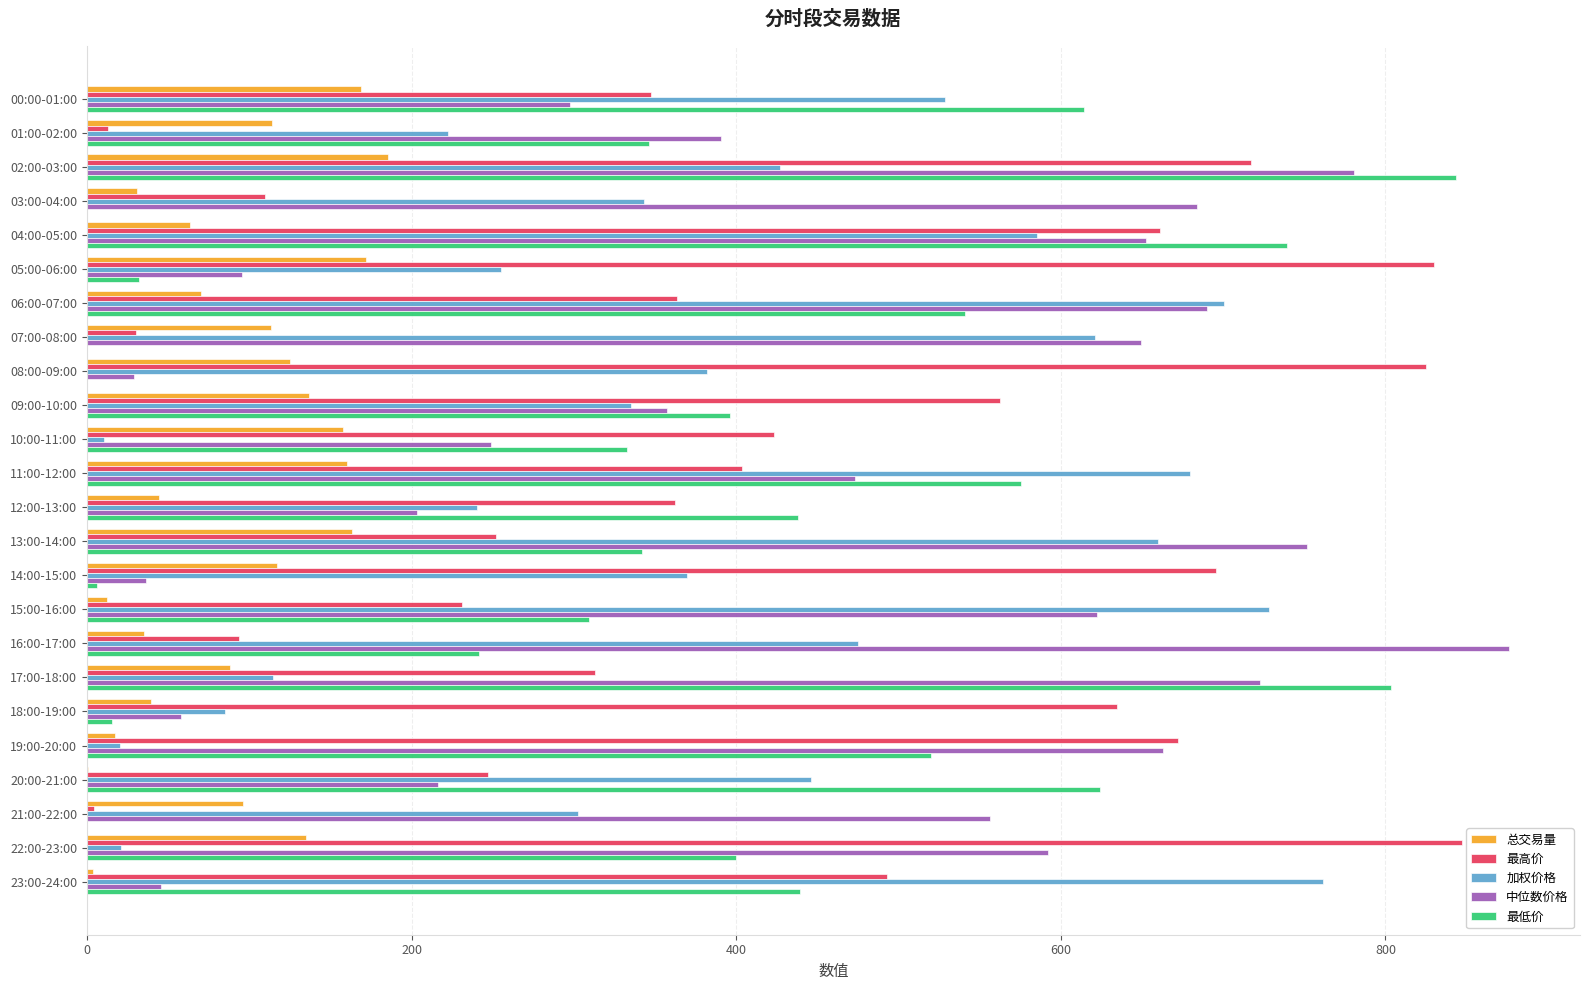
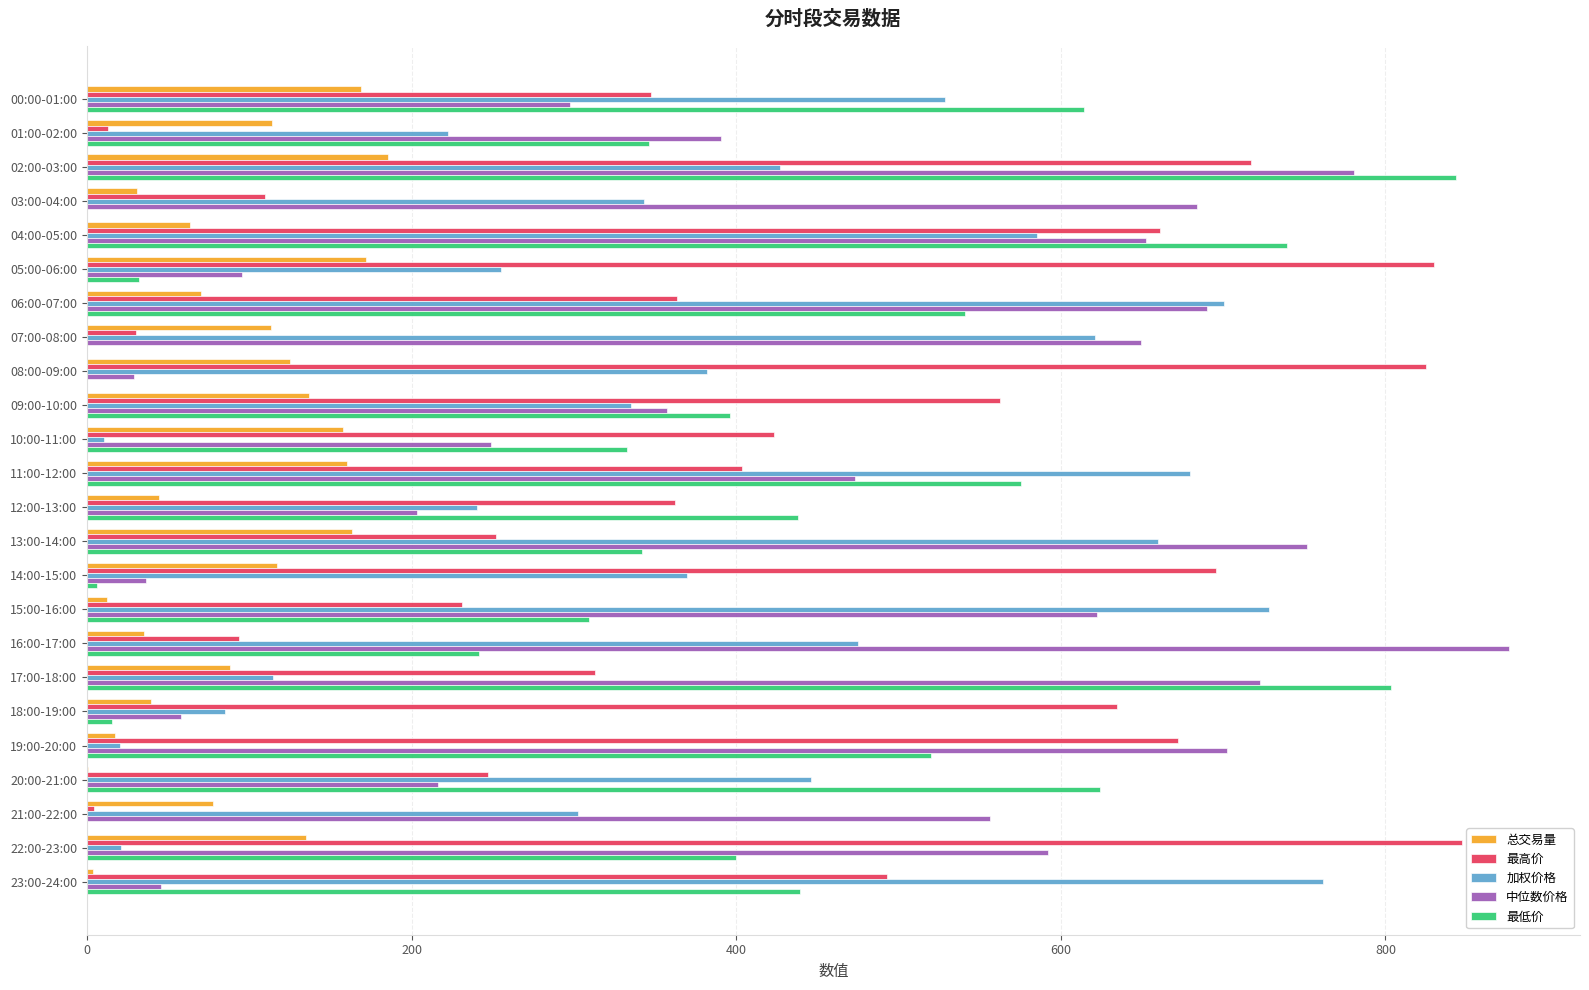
  {
    "总交易量": {
      "00:00-01:00": 169,
      "01:00-02:00": 114,
      "02:00-03:00": 185,
      "03:00-04:00": 31,
      "04:00-05:00": 63,
      "05:00-06:00": 172,
      "06:00-07:00": 70,
      "07:00-08:00": 114,
      "08:00-09:00": 125,
      "09:00-10:00": 137,
      "10:00-11:00": 158,
      "11:00-12:00": 160,
      "12:00-13:00": 44,
      "13:00-14:00": 163,
      "14:00-15:00": 117,
      "15:00-16:00": 12,
      "16:00-17:00": 35,
      "17:00-18:00": 88,
      "18:00-19:00": 39,
      "19:00-20:00": 17,
-     "21:00-22:00": 96,
+     "21:00-22:00": 78,
      "22:00-23:00": 135,
      "23:00-24:00": 4
    },
    "最高价": {
      "00:00-01:00": 347,
      "01:00-02:00": 13,
      "02:00-03:00": 717,
      "03:00-04:00": 110,
      "04:00-05:00": 661,
      "05:00-06:00": 830,
      "06:00-07:00": 364,
      "07:00-08:00": 30,
      "08:00-09:00": 825,
      "09:00-10:00": 562,
      "10:00-11:00": 423,
      "11:00-12:00": 403,
      "12:00-13:00": 362,
      "13:00-14:00": 252,
      "14:00-15:00": 696,
      "15:00-16:00": 231,
      "16:00-17:00": 94,
      "17:00-18:00": 313,
      "18:00-19:00": 635,
      "19:00-20:00": 672,
      "20:00-21:00": 247,
      "21:00-22:00": 5,
      "22:00-23:00": 847,
      "23:00-24:00": 493
    },
    "加权价格": {
      "00:00-01:00": 529,
      "01:00-02:00": 223,
      "02:00-03:00": 427,
      "03:00-04:00": 343,
      "04:00-05:00": 585,
      "05:00-06:00": 255,
      "06:00-07:00": 700,
      "07:00-08:00": 621,
      "08:00-09:00": 382,
      "09:00-10:00": 335,
      "10:00-11:00": 11,
      "11:00-12:00": 680,
      "12:00-13:00": 241,
      "13:00-14:00": 660,
      "14:00-15:00": 370,
      "15:00-16:00": 728,
      "16:00-17:00": 475,
      "17:00-18:00": 115,
      "18:00-19:00": 85,
      "19:00-20:00": 21,
      "20:00-21:00": 446,
      "21:00-22:00": 303,
      "22:00-23:00": 21,
      "23:00-24:00": 762
    },
    "中位数价格": {
      "00:00-01:00": 298,
      "01:00-02:00": 391,
      "02:00-03:00": 780,
      "03:00-04:00": 684,
      "04:00-05:00": 652,
      "05:00-06:00": 95,
      "06:00-07:00": 690,
      "07:00-08:00": 649,
      "08:00-09:00": 29,
      "09:00-10:00": 358,
      "10:00-11:00": 249,
      "11:00-12:00": 473,
      "12:00-13:00": 203,
      "13:00-14:00": 752,
      "14:00-15:00": 37,
      "15:00-16:00": 622,
      "16:00-17:00": 876,
      "17:00-18:00": 723,
      "18:00-19:00": 58,
-     "19:00-20:00": 663,
+     "19:00-20:00": 703,
      "20:00-21:00": 216,
      "21:00-22:00": 556,
      "22:00-23:00": 592,
      "23:00-24:00": 46
    },
    "最低价": {
      "00:00-01:00": 615,
      "01:00-02:00": 347,
      "02:00-03:00": 844,
      "03:00-04:00": 0,
      "04:00-05:00": 740,
      "05:00-06:00": 32,
      "06:00-07:00": 541,
      "07:00-08:00": 0,
      "08:00-09:00": 0,
      "09:00-10:00": 396,
      "10:00-11:00": 333,
      "11:00-12:00": 575,
      "12:00-13:00": 438,
      "13:00-14:00": 342,
      "14:00-15:00": 6,
      "15:00-16:00": 309,
      "16:00-17:00": 242,
      "17:00-18:00": 803,
      "18:00-19:00": 15,
      "19:00-20:00": 520,
      "20:00-21:00": 624,
      "21:00-22:00": 0,
      "22:00-23:00": 400,
      "23:00-24:00": 439
    }
  }
